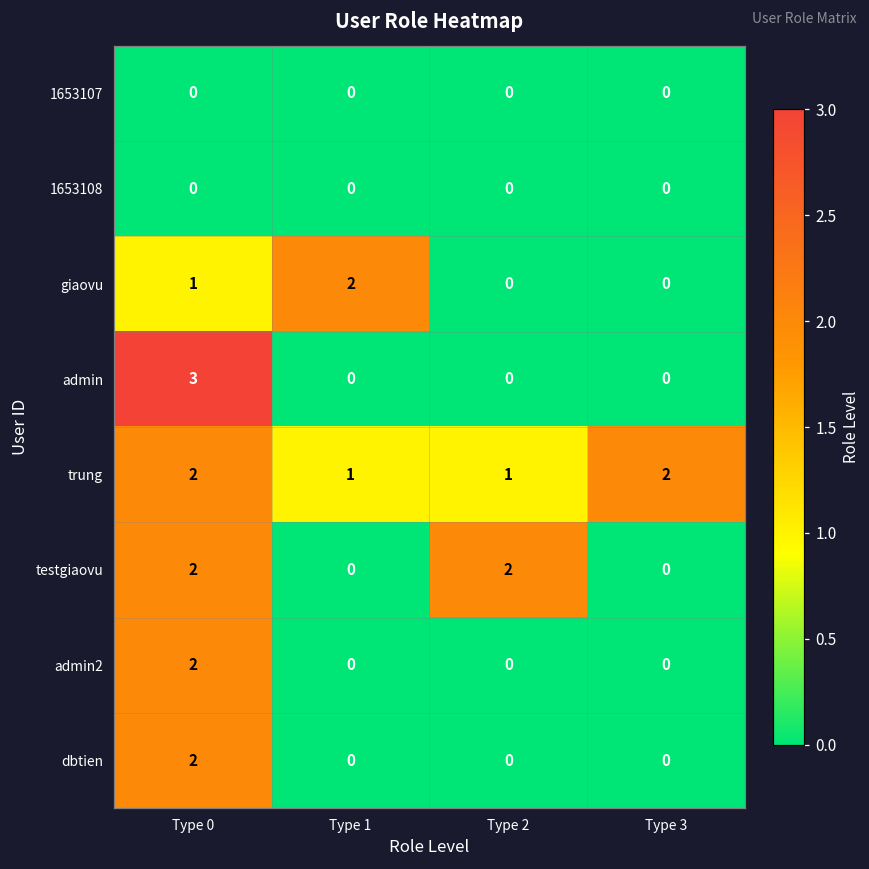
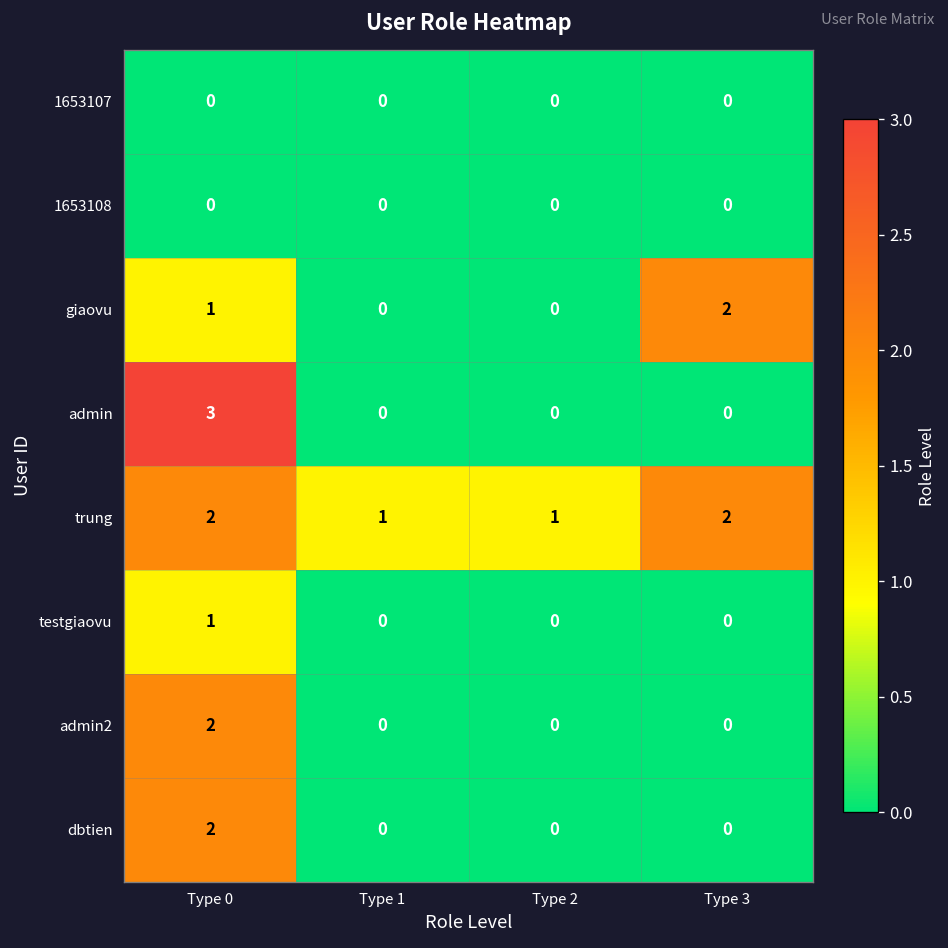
  {
    "1653107": {
      "Type 0": 0,
      "Type 1": 0,
      "Type 2": 0,
      "Type 3": 0
    },
    "1653108": {
      "Type 0": 0,
      "Type 1": 0,
      "Type 2": 0,
      "Type 3": 0
    },
    "giaovu": {
      "Type 0": 1,
-     "Type 1": 2,
+     "Type 1": 0,
      "Type 2": 0,
-     "Type 3": 0
+     "Type 3": 2
    },
    "admin": {
      "Type 0": 3,
      "Type 1": 0,
      "Type 2": 0,
      "Type 3": 0
    },
    "trung": {
      "Type 0": 2,
      "Type 1": 1,
      "Type 2": 1,
      "Type 3": 2
    },
    "testgiaovu": {
-     "Type 0": 2,
+     "Type 0": 1,
      "Type 1": 0,
-     "Type 2": 2,
+     "Type 2": 0,
      "Type 3": 0
    },
    "admin2": {
      "Type 0": 2,
      "Type 1": 0,
      "Type 2": 0,
      "Type 3": 0
    },
    "dbtien": {
      "Type 0": 2,
      "Type 1": 0,
      "Type 2": 0,
      "Type 3": 0
    }
  }
